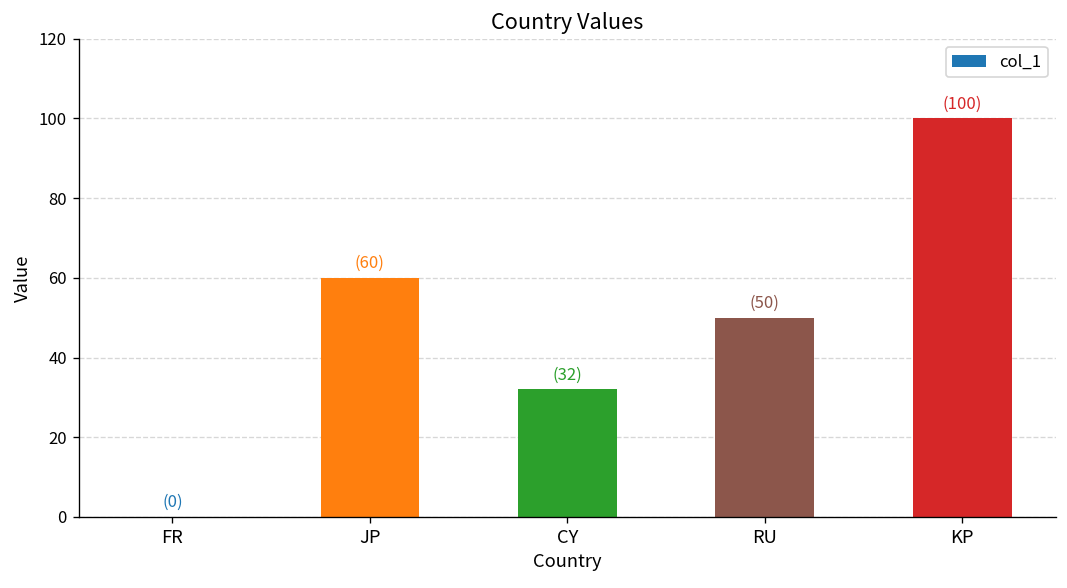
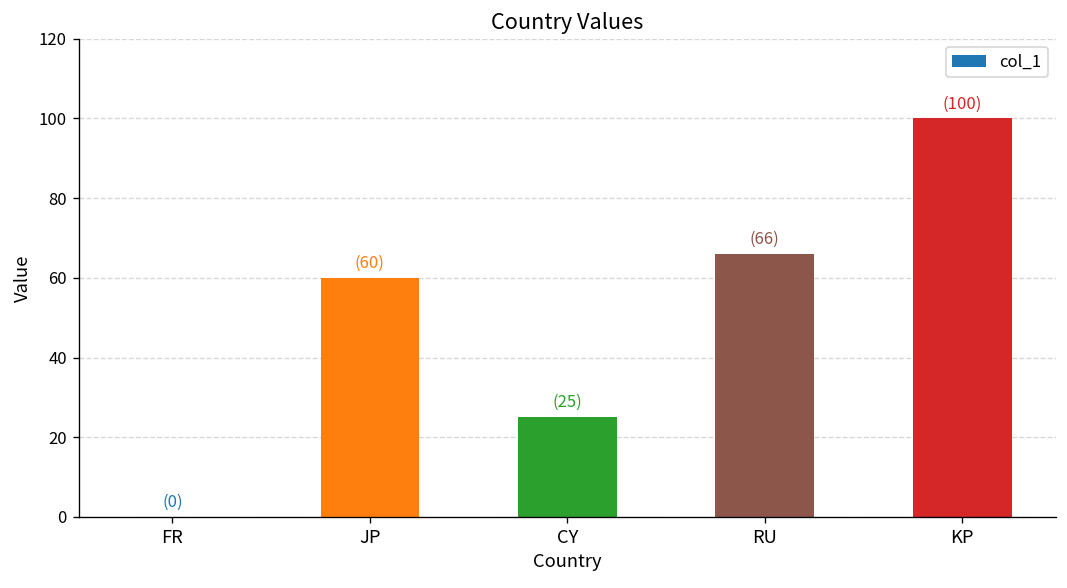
  {
    "FR": "(0)",
    "JP": "(60)",
-   "CY": "(32)",
-   "RU": "(50)",
+   "CY": "(25)",
+   "RU": "(66)",
    "KP": "(100)"
  }
